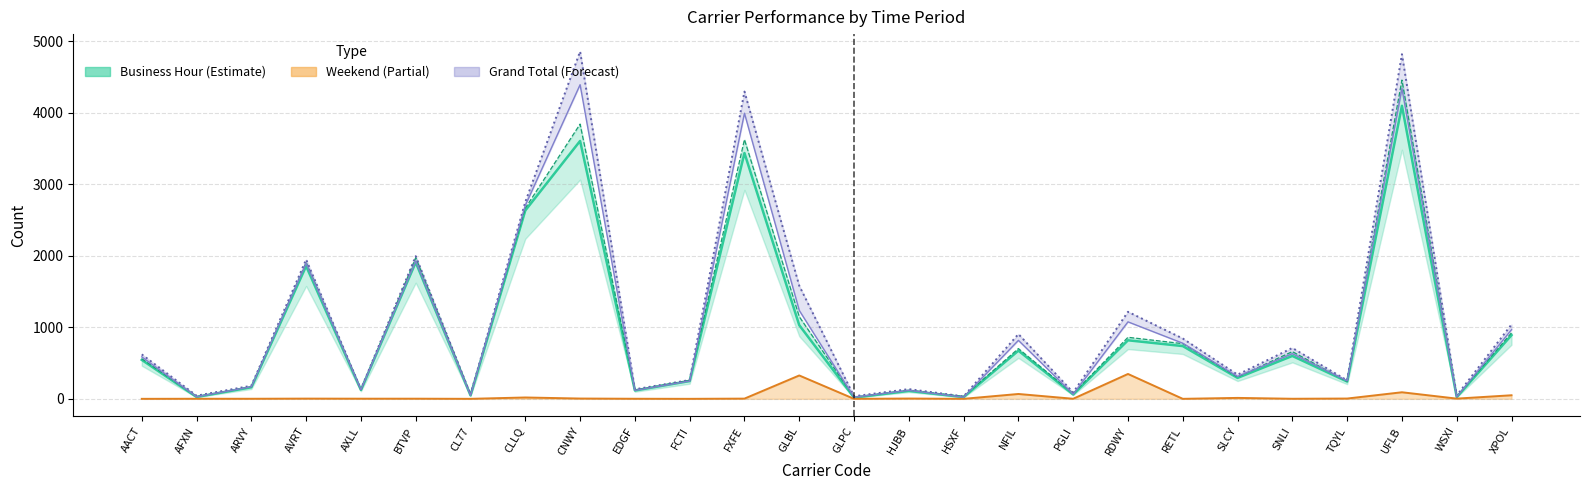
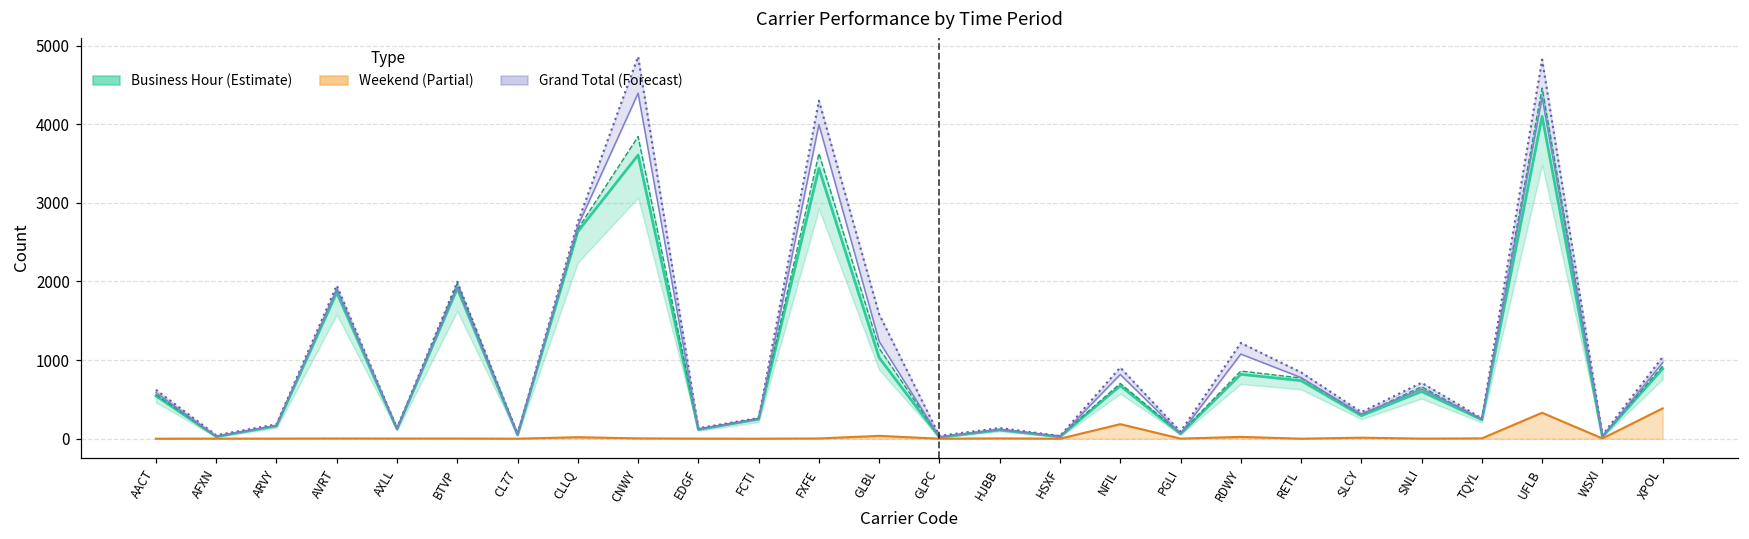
  {
    "Weekend (Partial)": {
      "AACT": 0,
      "ARVY": 0,
      "AVRT": 0,
      "AXLL": 0,
      "BTVP": 0,
      "CL77": 0,
      "CLLQ": 0,
      "CNWY": 0,
      "EDGF": 0,
      "FCTI": 0,
      "FXFE": 0,
-     "GLBL": 300,
+     "GLBL": 0,
      "HJBB": 0,
-     "NFIL": 100,
+     "NFIL": 200,
      "PGLI": 0,
-     "RDWY": 300,
+     "RDWY": 0,
      "RETL": 0,
      "SLCY": 0,
      "SNLI": 0,
      "TQYL": 0,
-     "UFLB": 100,
-     "XPOL": 100
+     "UFLB": 300,
+     "XPOL": 400
    }
  }
